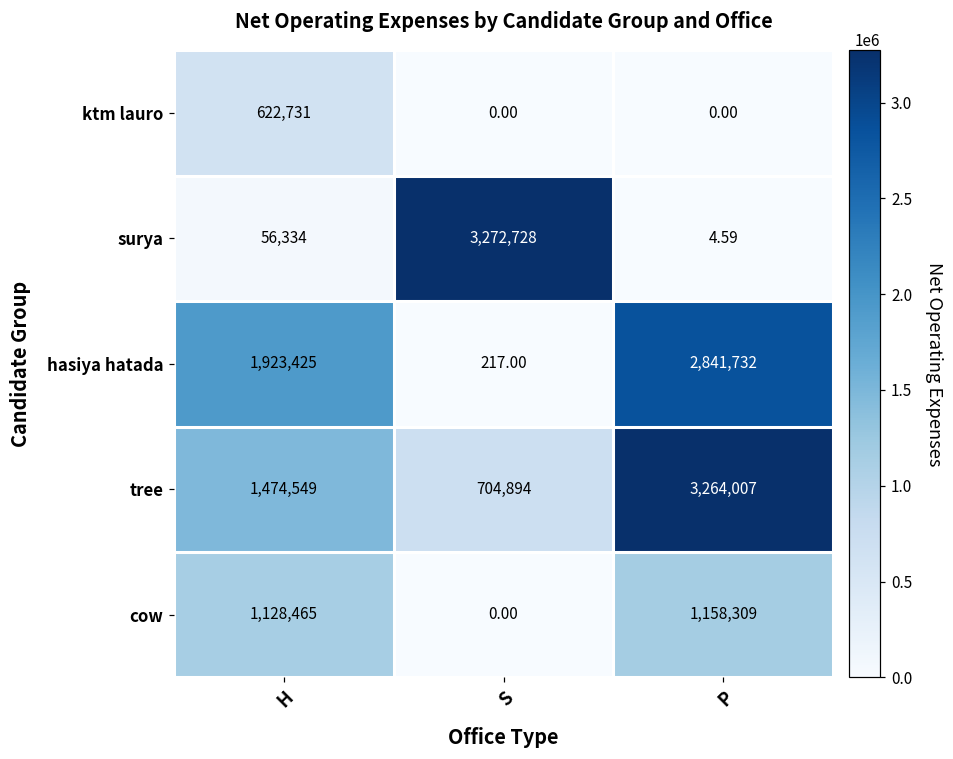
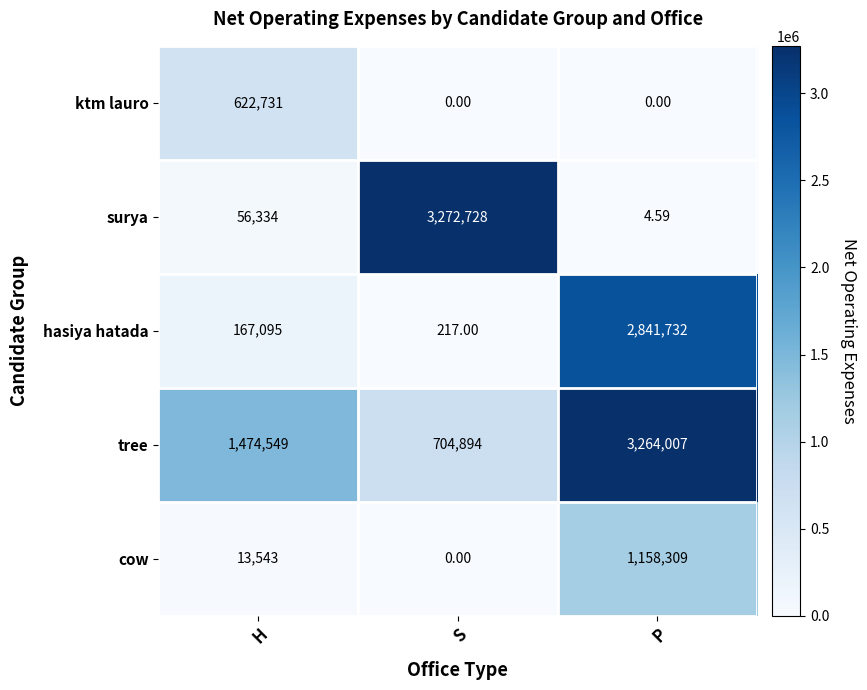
  {
    "ktm lauro": {
      "H": "622,731",
      "S": "0.00",
      "P": "0.00"
    },
    "surya": {
      "H": "56,334",
      "S": "3,272,728",
      "P": "4.59"
    },
    "hasiya hatada": {
-     "H": "1,923,425",
+     "H": "167,095",
      "S": "217.00",
      "P": "2,841,732"
    },
    "tree": {
      "H": "1,474,549",
      "S": "704,894",
      "P": "3,264,007"
    },
    "cow": {
-     "H": "1,128,465",
+     "H": "13,543",
      "S": "0.00",
      "P": "1,158,309"
    }
  }
